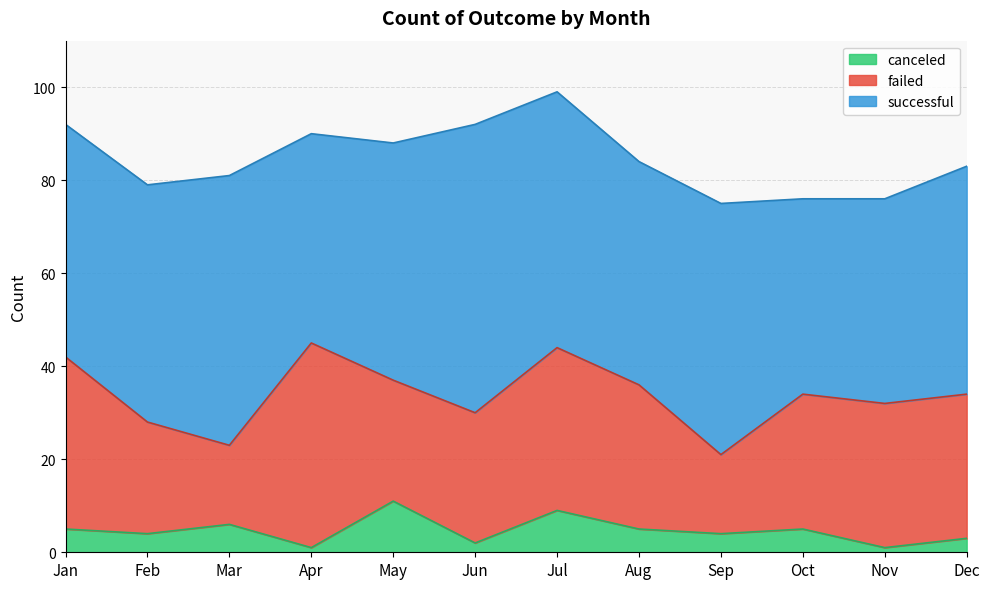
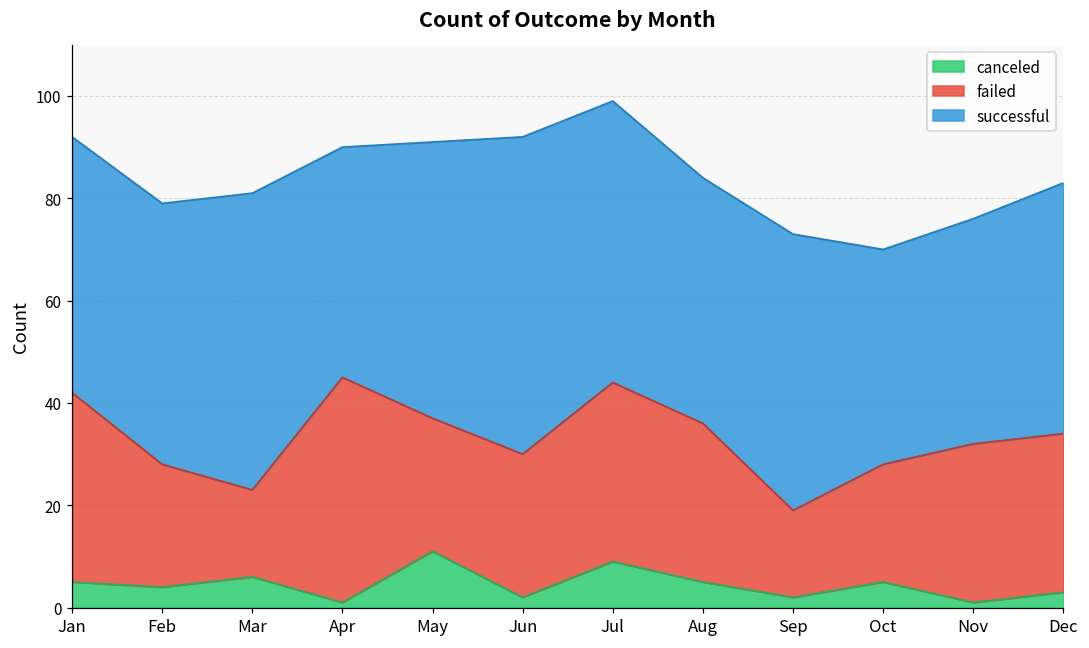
  {
    "canceled": {
      "Jan": 5,
      "Feb": 4,
      "Mar": 6,
      "Apr": 1,
      "May": 11,
      "Jun": 2,
      "Jul": 9,
      "Aug": 5,
-     "Sep": 4,
+     "Sep": 2,
      "Oct": 5,
      "Nov": 1,
      "Dec": 3
    },
    "failed": {
      "Jan": 37,
      "Feb": 24,
      "Mar": 17,
      "Apr": 44,
      "May": 26,
      "Jun": 28,
      "Jul": 35,
      "Aug": 31,
      "Sep": 17,
-     "Oct": 29,
+     "Oct": 23,
      "Nov": 31,
      "Dec": 31
    },
    "successful": {
      "Jan": 50,
      "Feb": 51,
      "Mar": 58,
      "Apr": 45,
-     "May": 51,
+     "May": 54,
      "Jun": 62,
      "Jul": 55,
      "Aug": 48,
      "Sep": 54,
      "Oct": 42,
      "Nov": 44,
      "Dec": 49
    }
  }
